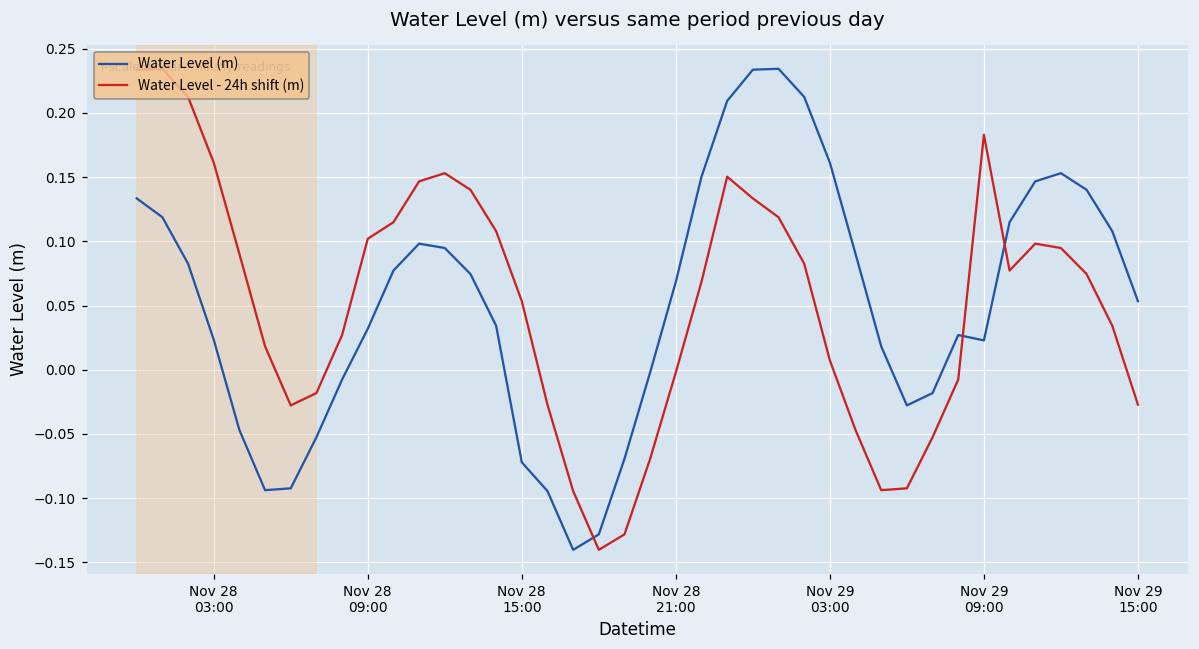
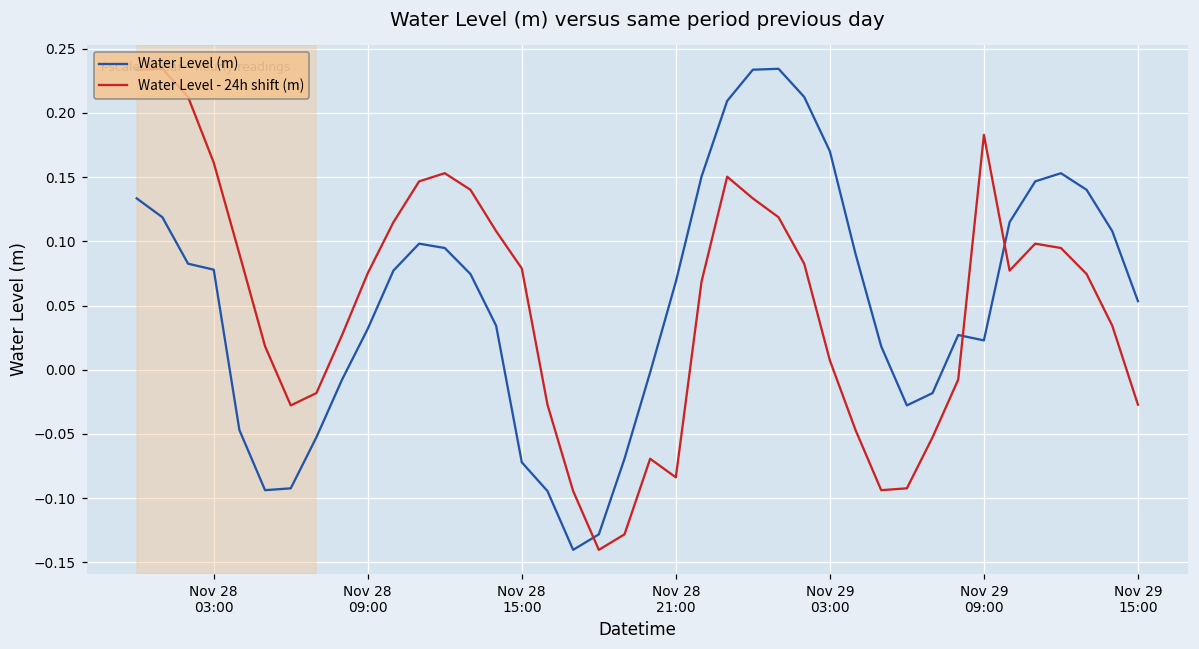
  {
    "Water Level (m)": {
-     "Nov 28 03:00": 0.023,
+     "Nov 28 03:00": 0.078,
      "Nov 28 09:00": 0.032,
      "Nov 28 15:00": -0.072,
      "Nov 28 21:00": 0.069,
-     "Nov 29 03:00": 0.161,
+     "Nov 29 03:00": 0.170,
      "Nov 29 09:00": 0.023,
      "Nov 29 15:00": 0.053
    },
    "Water Level - 24h shift (m)": {
      "Nov 28 03:00": 0.161,
-     "Nov 28 09:00": 0.102,
-     "Nov 28 15:00": 0.053,
-     "Nov 28 21:00": -0.002,
+     "Nov 28 09:00": 0.075,
+     "Nov 28 15:00": 0.079,
+     "Nov 28 21:00": -0.084,
      "Nov 29 03:00": 0.007,
      "Nov 29 09:00": 0.183,
      "Nov 29 15:00": -0.027
    }
  }
